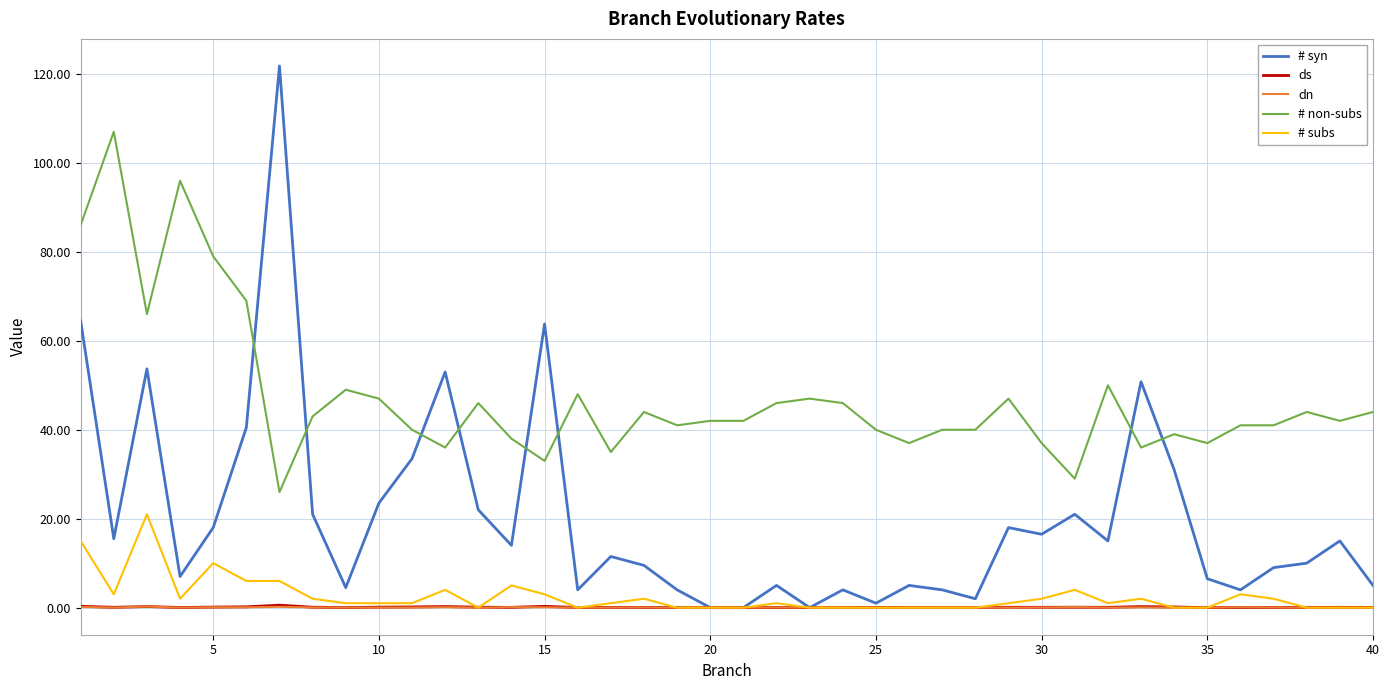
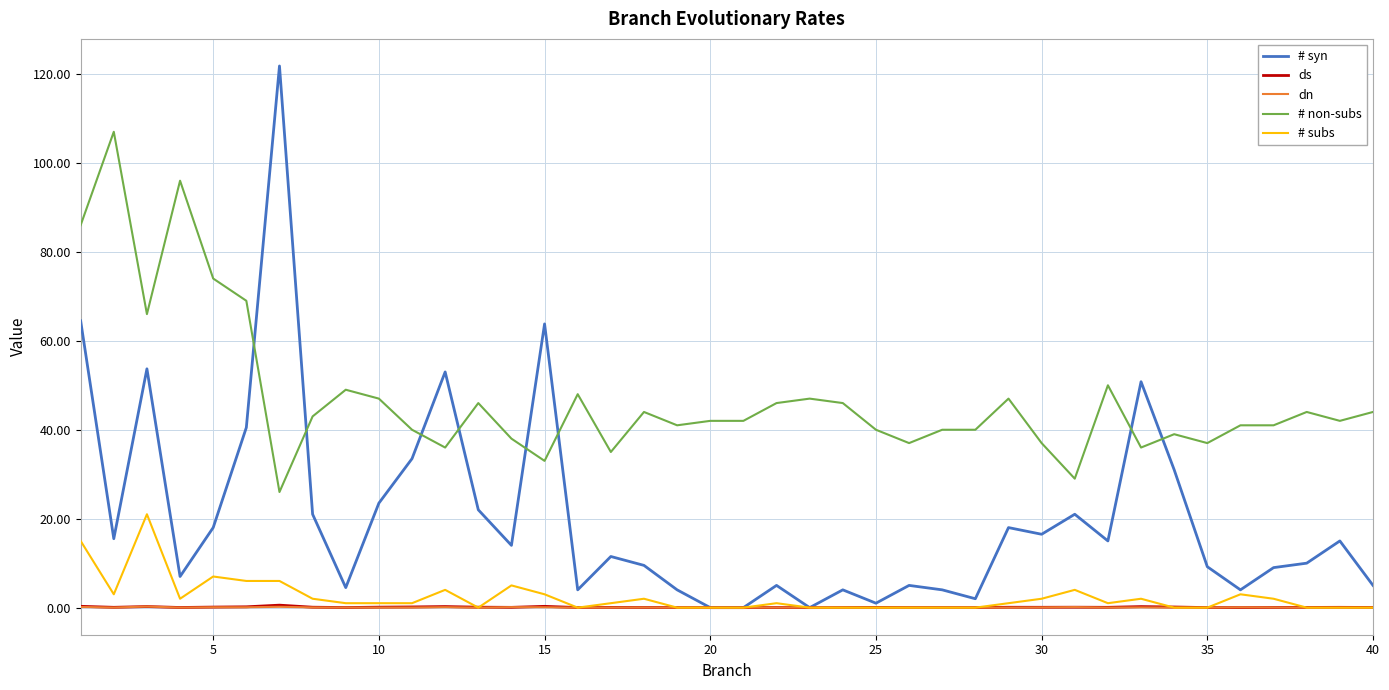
  {
    "# syn": {
      "5": 18,
      "10": 24,
      "15": 64,
      "25": 1,
      "30": 17,
-     "35": 7,
+     "35": 9,
      "40": 5
    },
    "# non-subs": {
-     "5": 79,
+     "5": 74,
      "10": 47,
      "15": 33,
      "20": 42,
      "25": 40,
      "30": 37,
      "35": 37,
      "40": 44
    },
    "# subs": {
-     "5": 10,
+     "5": 7,
      "10": 1,
      "15": 3,
      "30": 2
    }
  }
